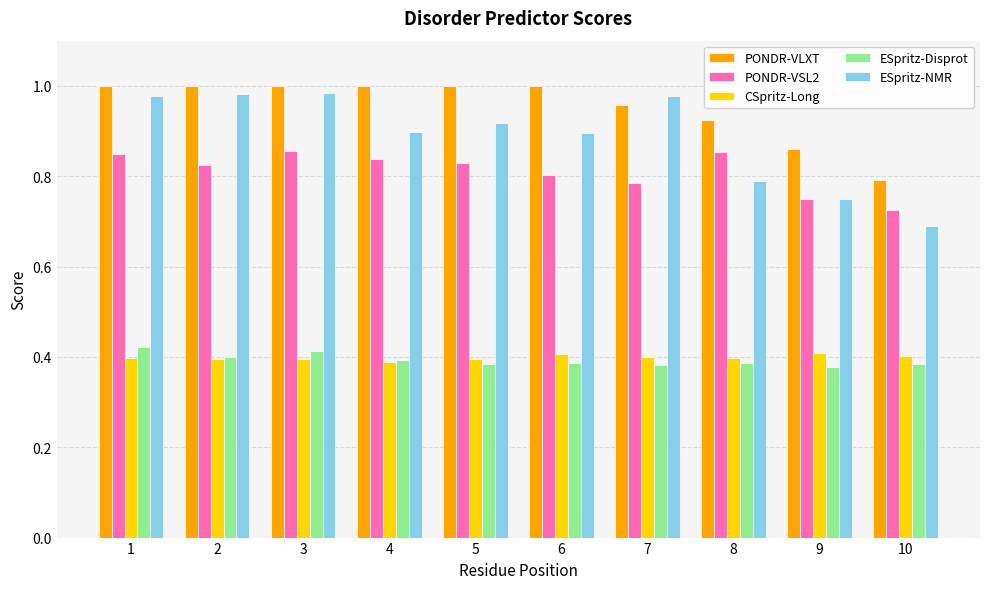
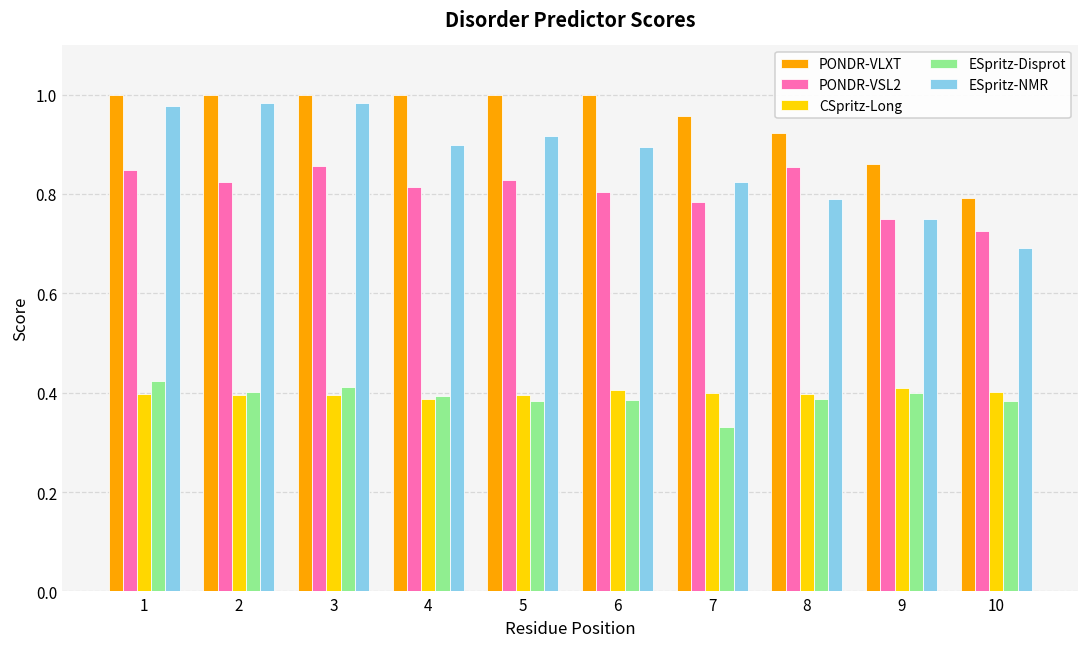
  {
    "PONDR-VSL2": {
      "1": 0.85,
      "2": 0.82,
      "3": 0.86,
-     "4": 0.84,
+     "4": 0.81,
      "5": 0.83,
      "6": 0.80,
      "7": 0.78,
      "8": 0.85,
      "9": 0.75,
      "10": 0.73
    },
    "ESpritz-Disprot": {
      "1": 0.42,
      "2": 0.40,
      "3": 0.41,
      "4": 0.39,
      "5": 0.38,
      "6": 0.39,
-     "7": 0.38,
+     "7": 0.33,
      "8": 0.39,
-     "9": 0.38,
+     "9": 0.40,
      "10": 0.38
    },
    "ESpritz-NMR": {
      "1": 0.98,
      "2": 0.98,
      "3": 0.98,
      "4": 0.90,
      "5": 0.92,
      "6": 0.90,
-     "7": 0.98,
+     "7": 0.82,
      "8": 0.79,
      "9": 0.75,
      "10": 0.69
    }
  }
